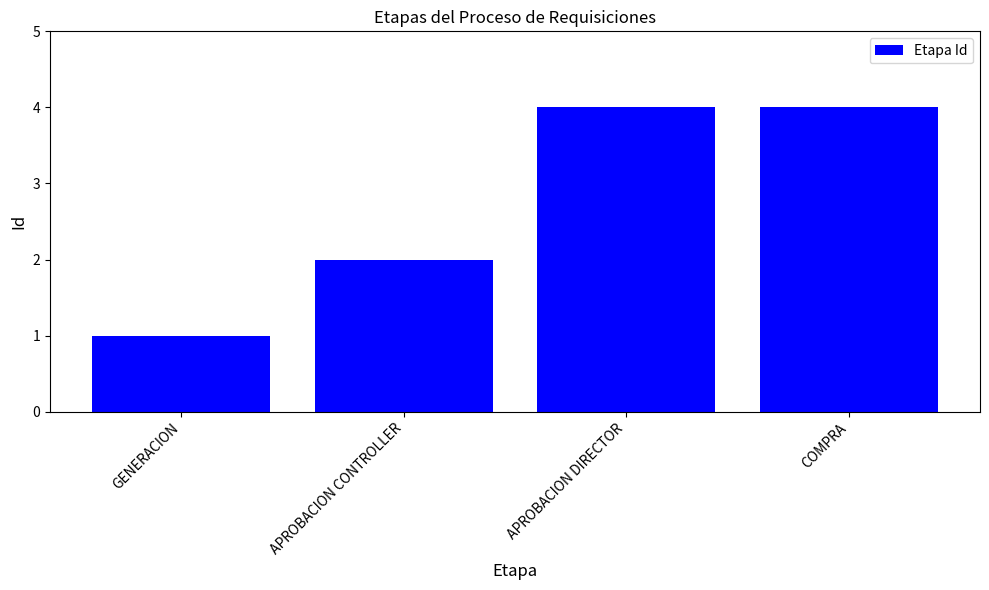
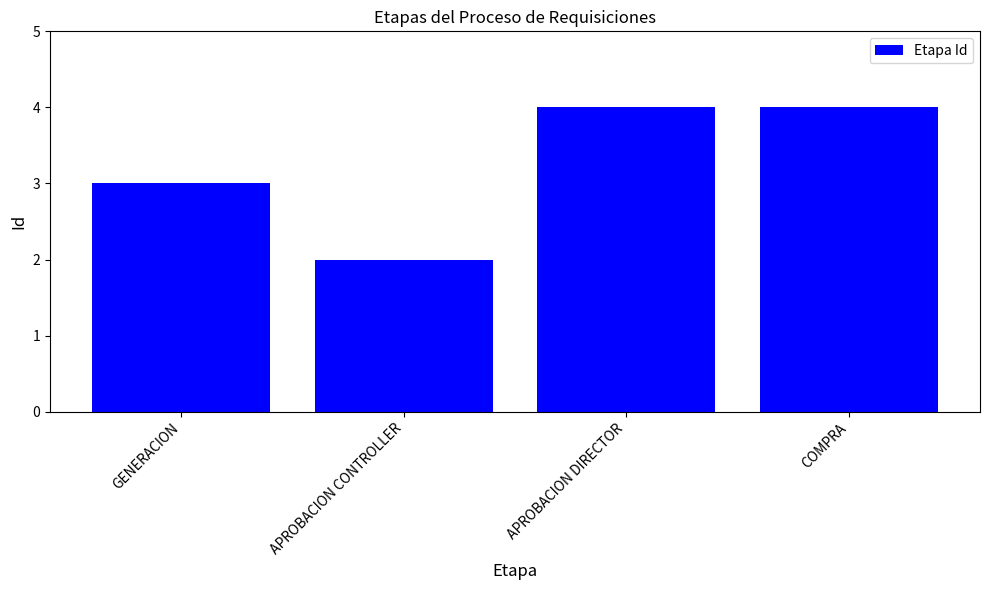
  {
-   "GENERACION": 1,
+   "GENERACION": 3,
    "APROBACION CONTROLLER": 2,
    "APROBACION DIRECTOR": 4,
    "COMPRA": 4
  }
